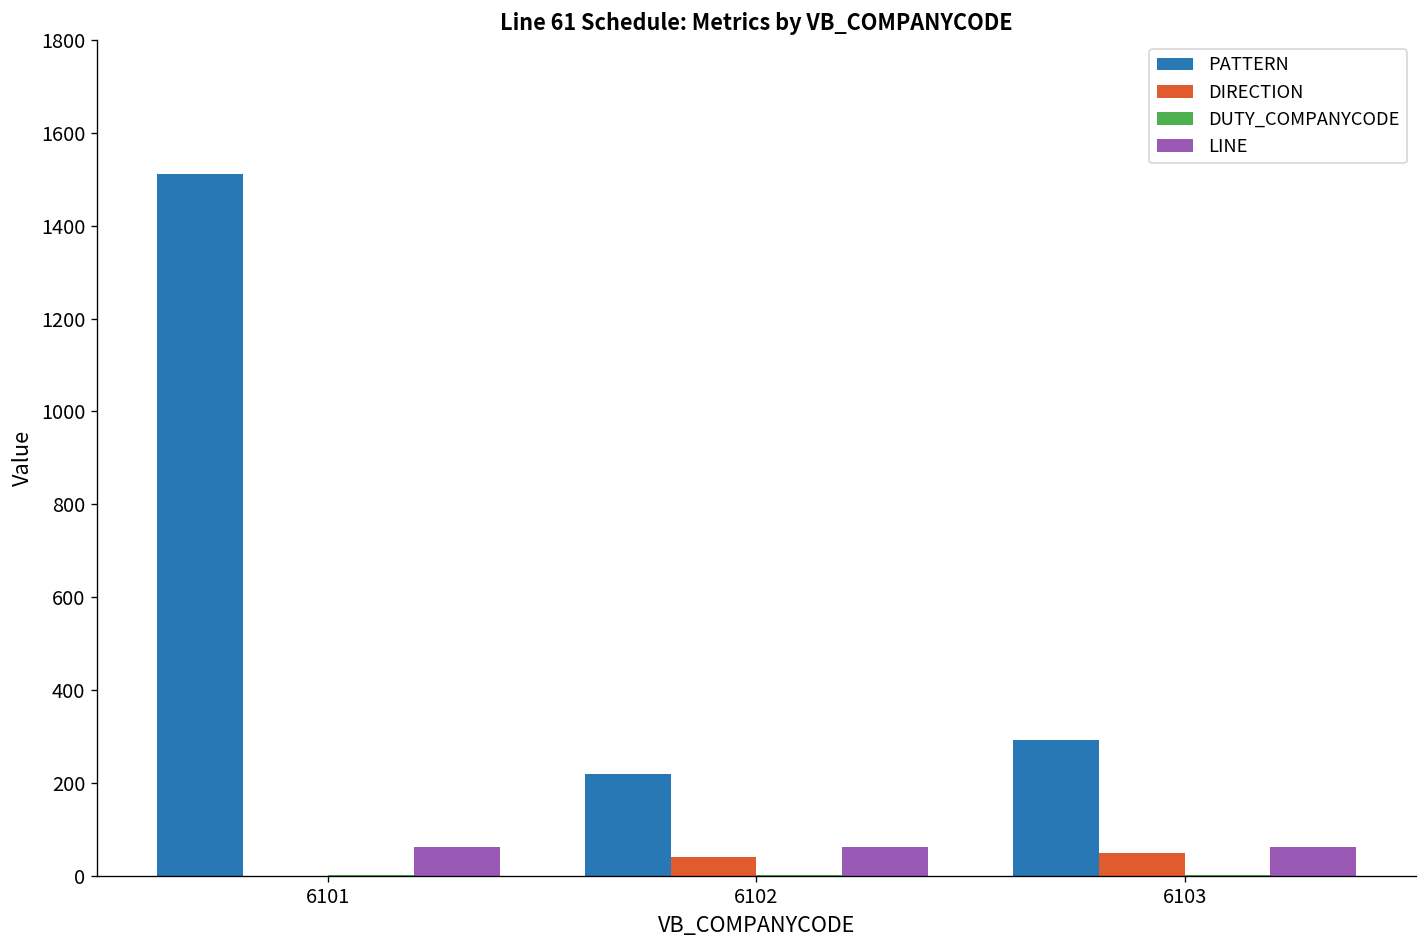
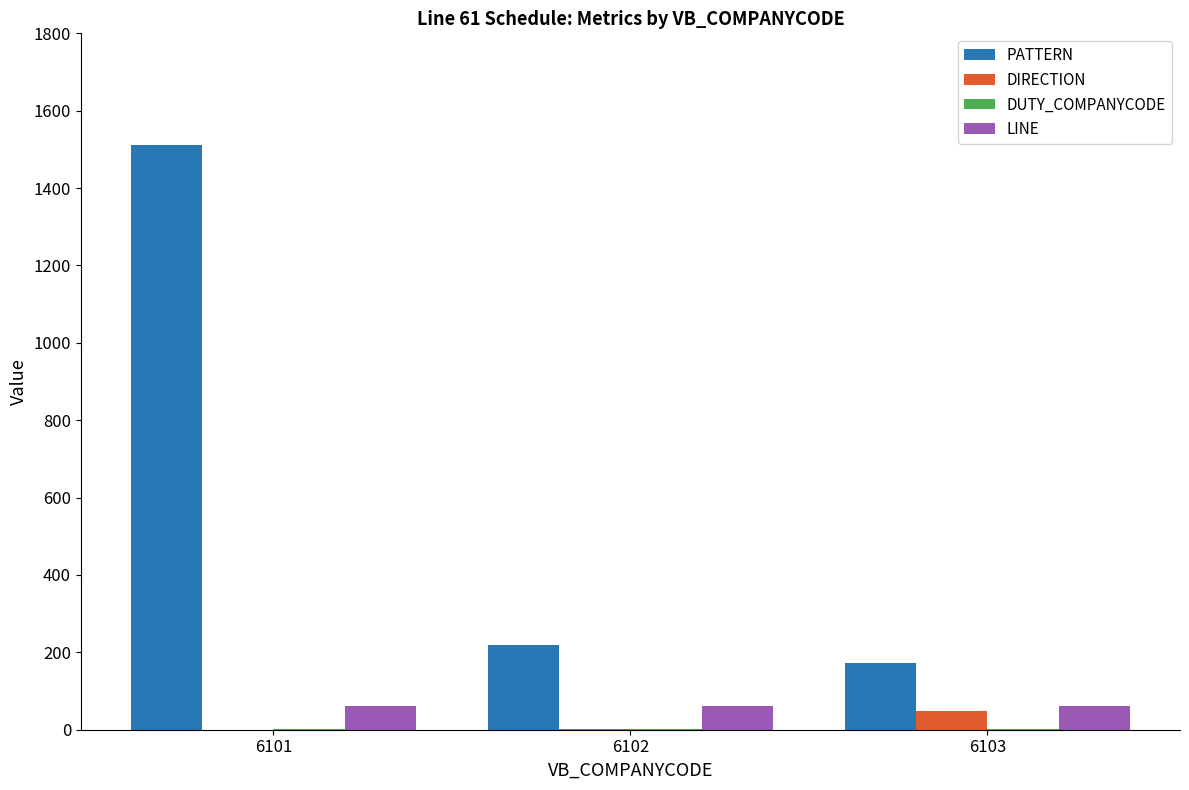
  {
    "PATTERN": {
      "6101": 1510,
      "6102": 220,
-     "6103": 290
+     "6103": 170
    },
    "DIRECTION": {
      "6101": 0,
-     "6102": 40,
+     "6102": 0,
      "6103": 50
    },
    "LINE": {
      "6101": 60,
      "6102": 60,
      "6103": 60
    }
  }
